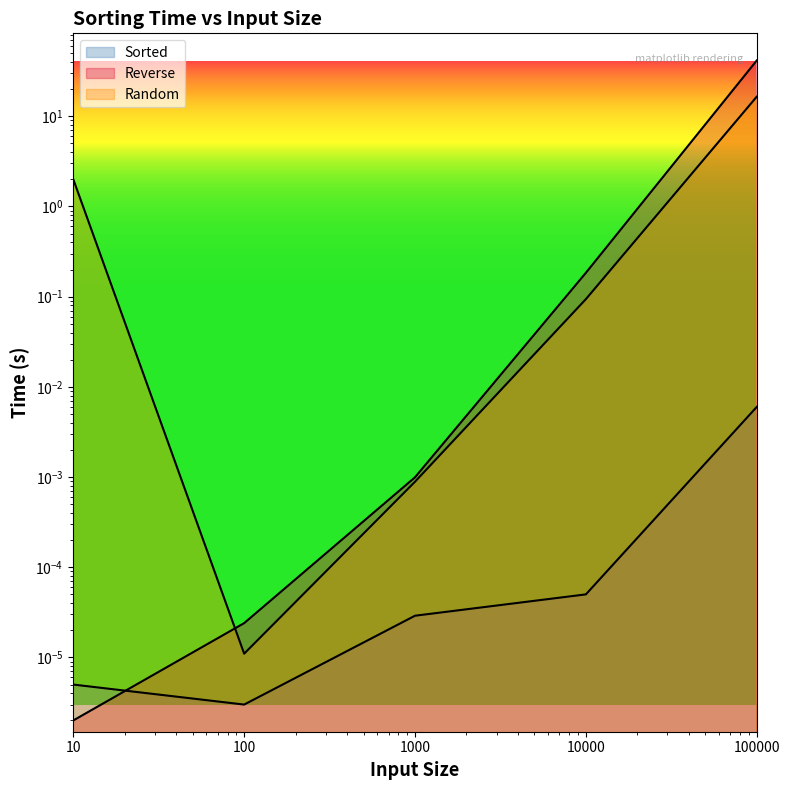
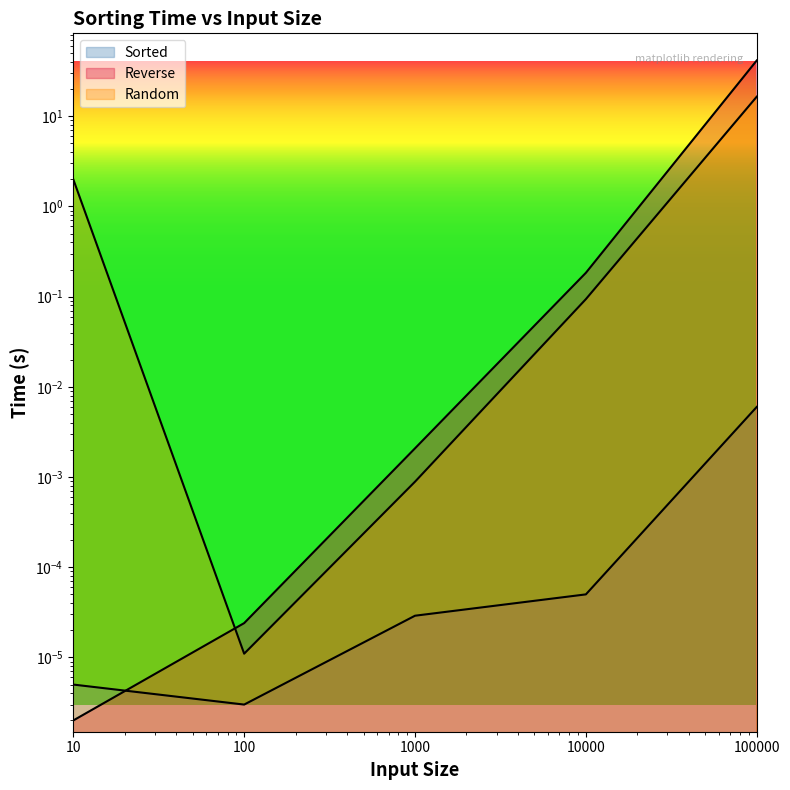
  {
    "Sorted": {
      "10": 0.000005,
      "100": 0.0000030,
      "1000": 0.000029,
      "10000": 0.00005,
      "100000": 0.006
    },
    "Reverse": {
      "10": 0.0000020,
      "100": 0.000024,
-     "1000": 0.0010,
+     "1000": 0.0021,
      "10000": 0.18,
      "100000": 40
    },
    "Random": {
      "10": 2.0,
      "100": 0.000011,
      "1000": 0.0009,
      "10000": 0.09,
      "100000": 17
    }
  }
